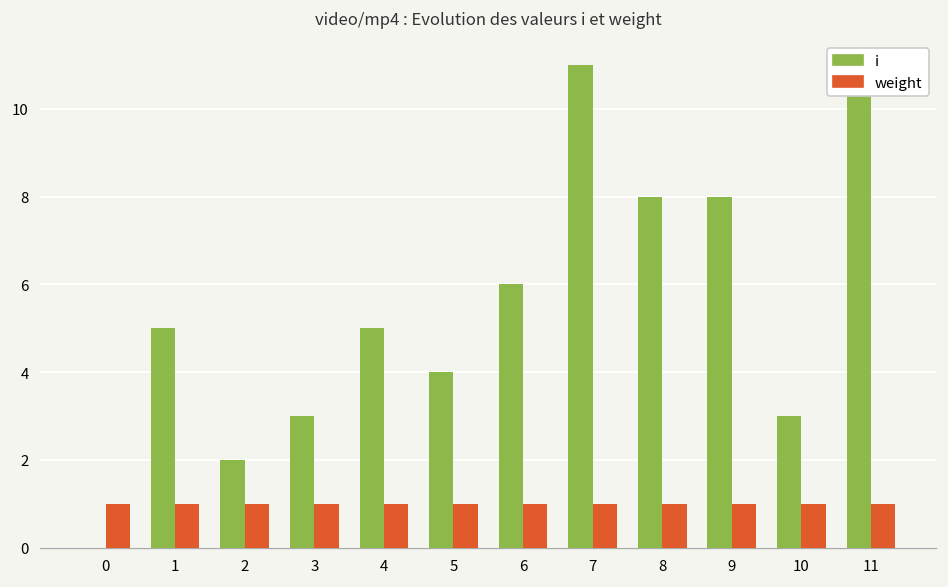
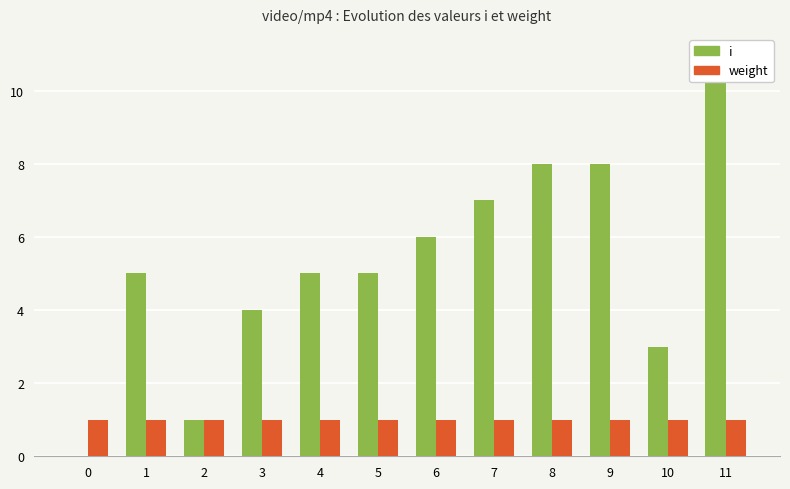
  {
    "i": {
      "0": 0,
      "1": 5,
-     "2": 2,
-     "3": 3,
+     "2": 1,
+     "3": 4,
      "4": 5,
-     "5": 4,
+     "5": 5,
      "6": 6,
-     "7": 11,
+     "7": 7,
      "8": 8,
      "9": 8,
      "10": 3
    },
    "weight": {
      "0": 1,
      "1": 1,
      "2": 1,
      "3": 1,
      "4": 1,
      "5": 1,
      "6": 1,
      "7": 1,
      "8": 1,
      "9": 1,
      "10": 1,
      "11": 1
    }
  }
